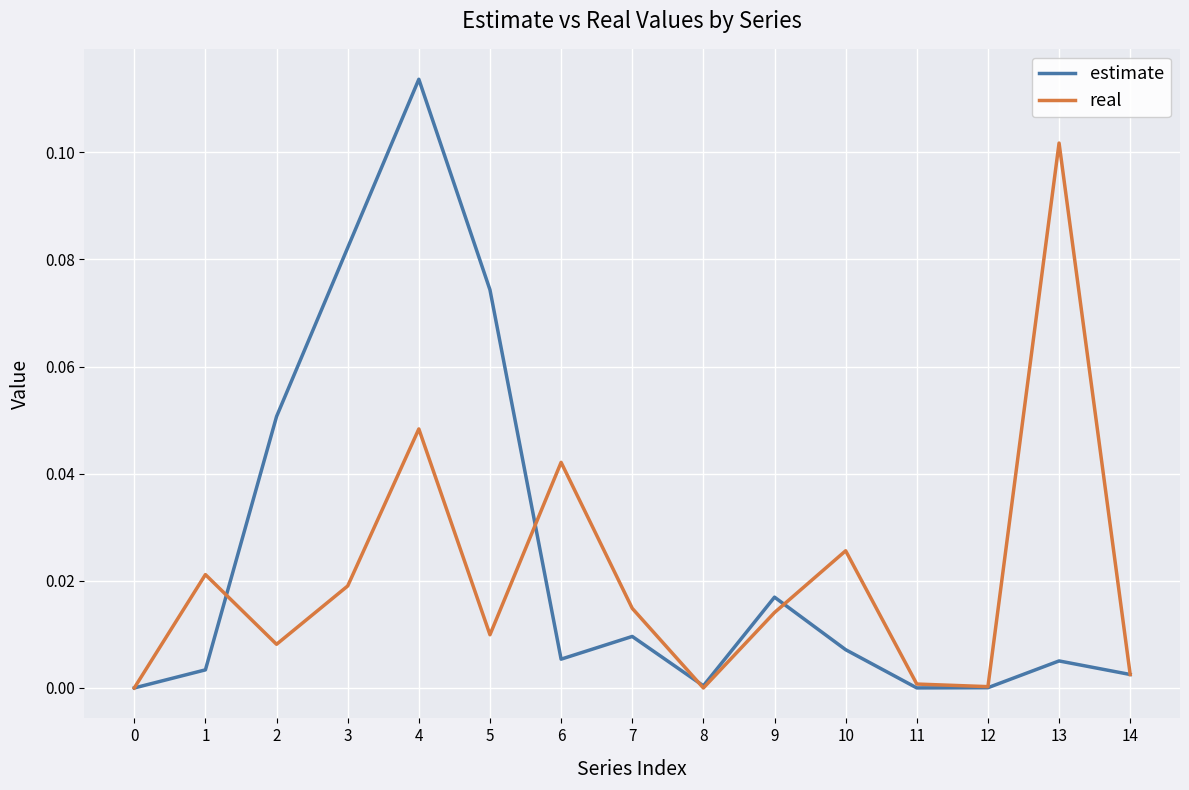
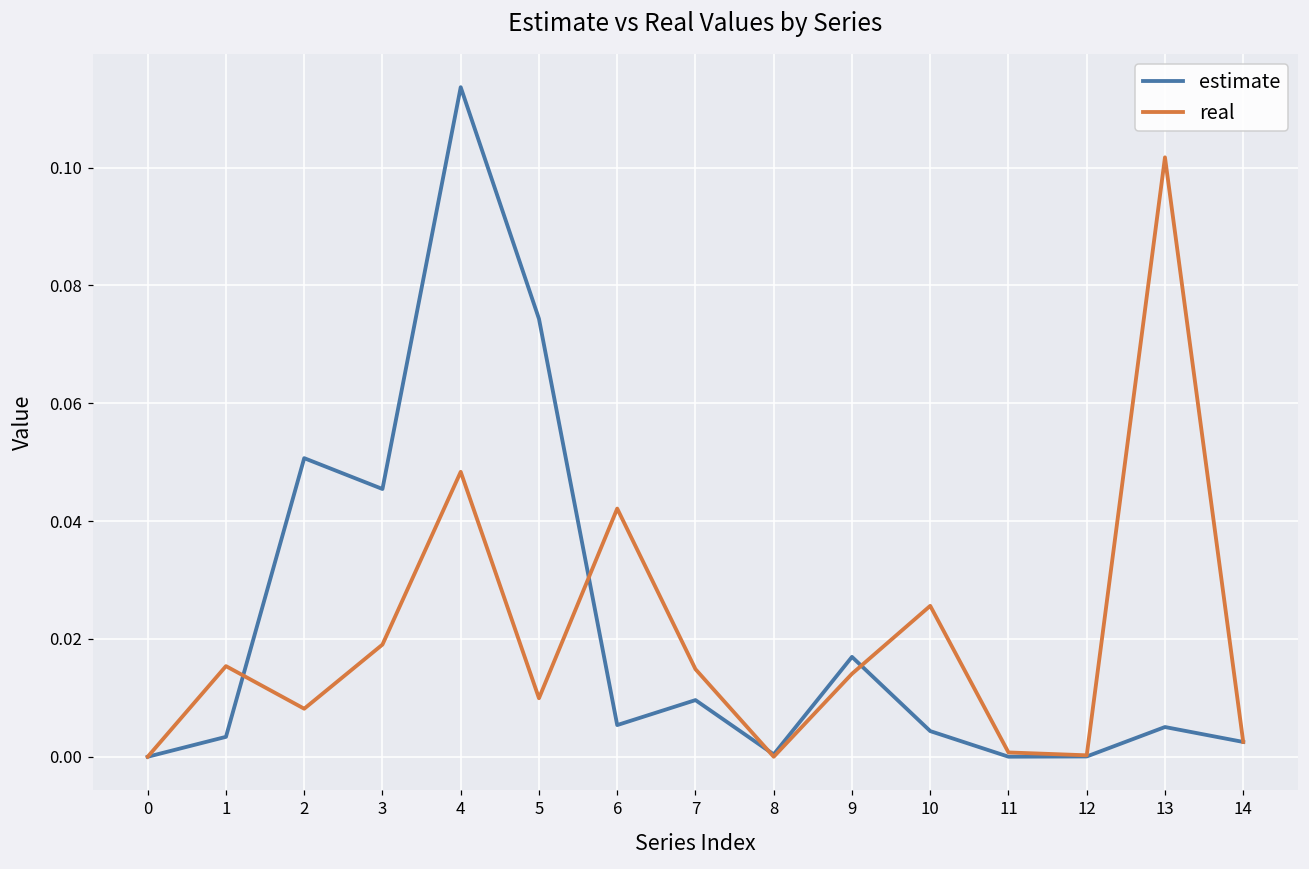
  {
    "estimate": {
      "1": 0.003,
      "2": 0.051,
-     "3": 0.082,
+     "3": 0.045,
      "4": 0.114,
      "5": 0.074,
      "6": 0.005,
      "7": 0.010,
      "9": 0.017,
-     "10": 0.007,
+     "10": 0.004,
      "11": 0.000,
      "13": 0.005
    },
    "real": {
-     "1": 0.021,
+     "1": 0.015,
      "2": 0.008,
      "3": 0.019,
      "4": 0.048,
      "5": 0.010,
      "6": 0.042,
      "7": 0.015,
      "9": 0.014,
      "10": 0.026,
      "11": 0.001,
      "13": 0.102
    }
  }
